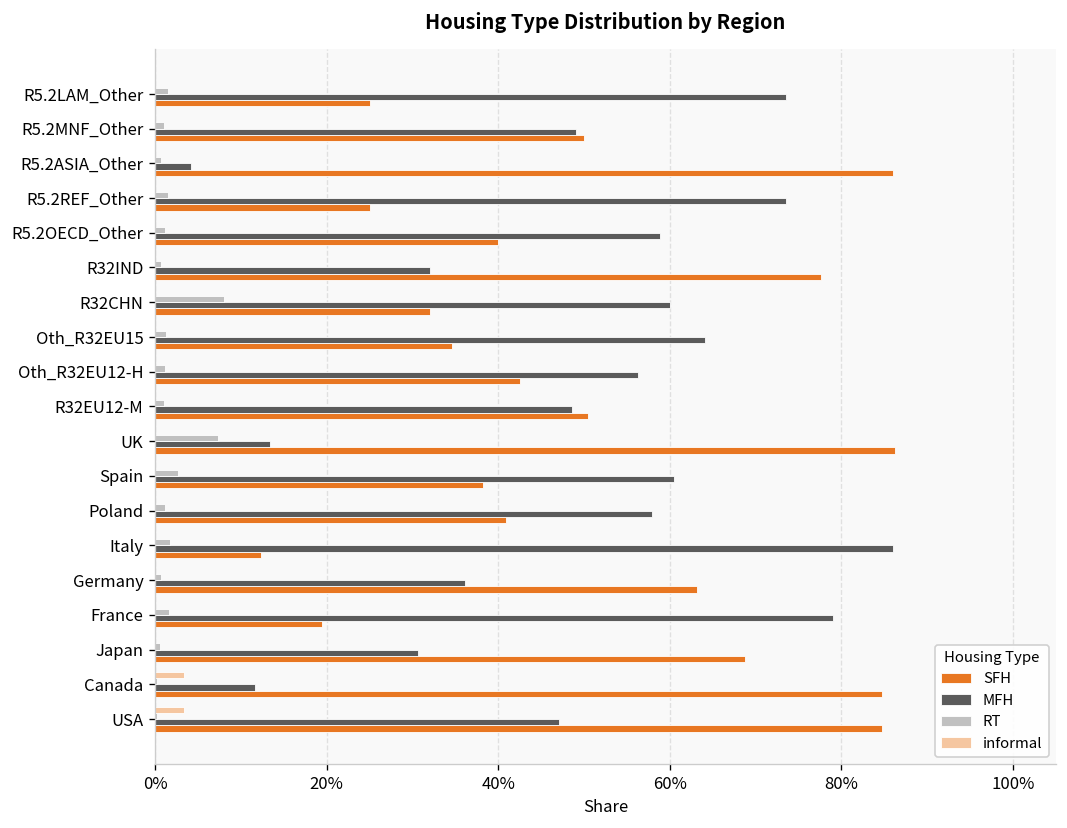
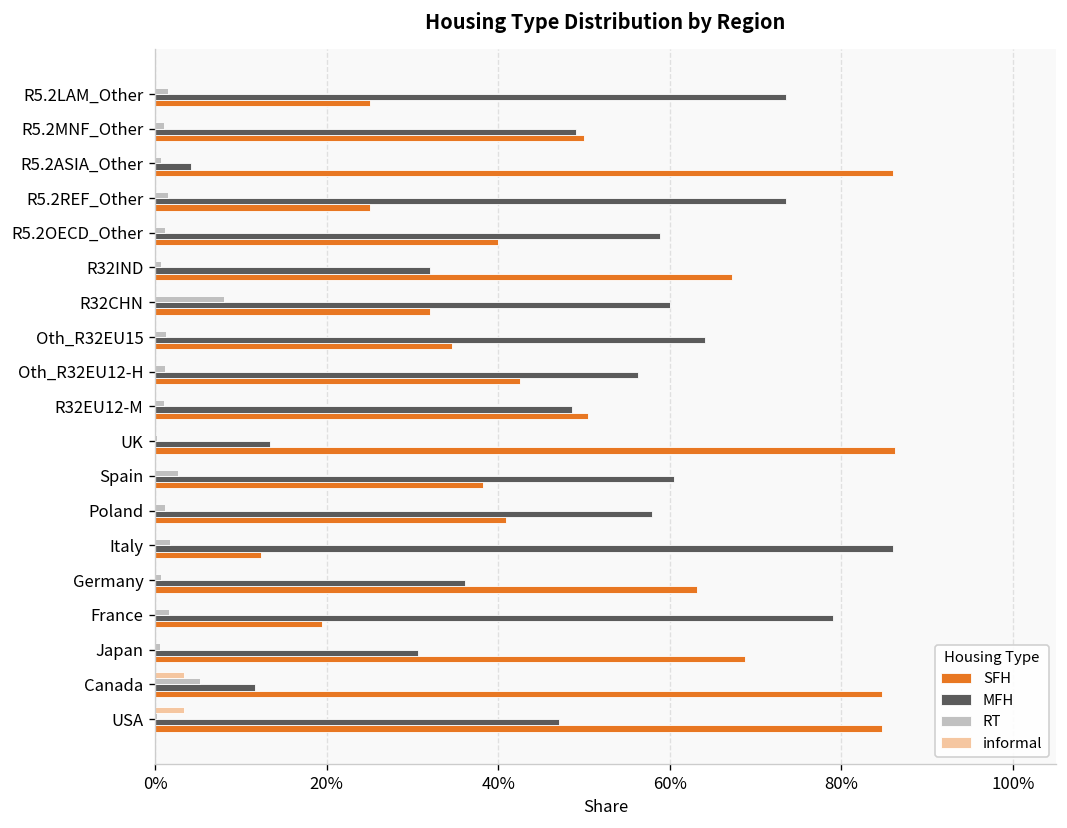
  {
    "SFH": {
      "R5.2LAM_Other": "25%",
      "R5.2MNF_Other": "50%",
      "R5.2ASIA_Other": "86%",
      "R5.2REF_Other": "25%",
      "R5.2OECD_Other": "40%",
-     "R32IND": "78%",
+     "R32IND": "67%",
      "R32CHN": "32%",
      "Oth_R32EU15": "35%",
      "Oth_R32EU12-H": "43%",
      "R32EU12-M": "50%",
      "UK": "86%",
      "Spain": "38%",
      "Poland": "41%",
      "Italy": "12%",
      "Germany": "63%",
      "France": "19%",
      "Japan": "69%",
      "Canada": "85%",
      "USA": "85%"
    },
    "MFH": {
      "R5.2LAM_Other": "74%",
      "R5.2MNF_Other": "49%",
      "R5.2ASIA_Other": "4%",
      "R5.2REF_Other": "74%",
      "R5.2OECD_Other": "59%",
      "R32IND": "32%",
      "R32CHN": "60%",
      "Oth_R32EU15": "64%",
      "Oth_R32EU12-H": "56%",
      "R32EU12-M": "49%",
      "UK": "13%",
      "Spain": "61%",
      "Poland": "58%",
      "Italy": "86%",
      "Germany": "36%",
      "France": "79%",
      "Japan": "31%",
      "Canada": "12%",
      "USA": "47%"
    },
    "RT": {
      "R5.2LAM_Other": "2%",
      "R5.2MNF_Other": "1%",
      "R5.2ASIA_Other": "1%",
      "R5.2REF_Other": "2%",
      "R5.2OECD_Other": "1%",
      "R32IND": "1%",
      "R32CHN": "8%",
      "Oth_R32EU15": "1%",
      "Oth_R32EU12-H": "1%",
      "R32EU12-M": "1%",
-     "UK": "7%",
+     "UK": "0%",
      "Spain": "3%",
      "Poland": "1%",
      "Italy": "2%",
      "Germany": "1%",
      "France": "2%",
      "Japan": "1%",
-     "Canada": "0%"
+     "Canada": "5%"
    },
    "informal": {
      "R5.2LAM_Other": "0%",
      "R5.2MNF_Other": "0%",
      "R5.2ASIA_Other": "0%",
      "R5.2REF_Other": "0%",
      "R5.2OECD_Other": "0%",
      "R32IND": "0%",
      "R32CHN": "0%",
      "Oth_R32EU15": "0%",
      "Oth_R32EU12-H": "0%",
      "R32EU12-M": "0%",
      "UK": "0%",
      "Spain": "0%",
      "Poland": "0%",
      "Italy": "0%",
      "Germany": "0%",
      "France": "0%",
      "Japan": "0%",
      "Canada": "3%",
      "USA": "3%"
    }
  }
